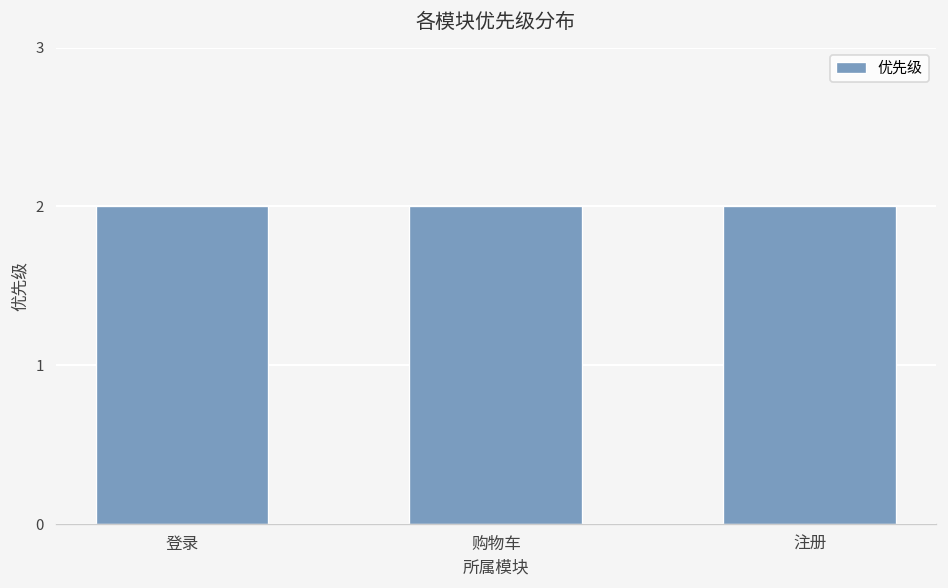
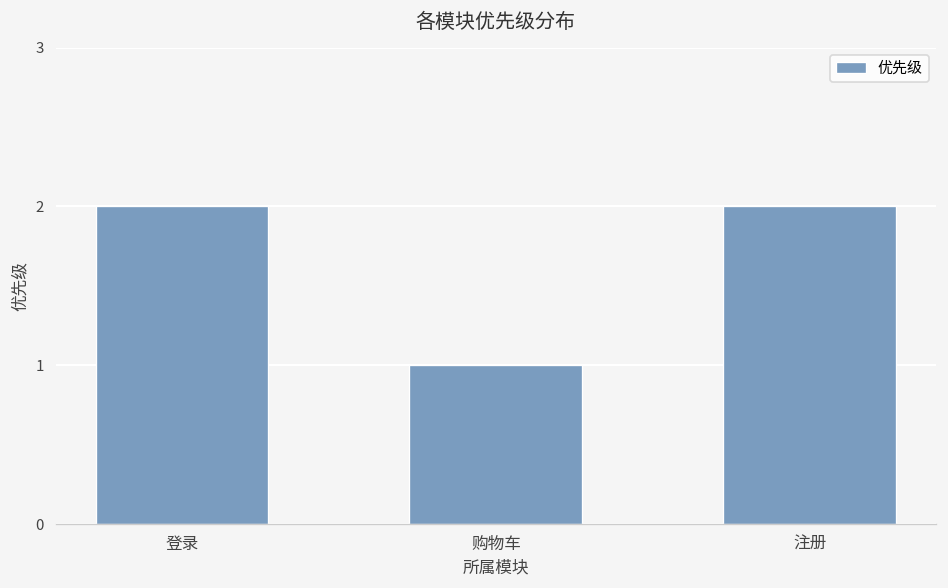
  {
    "登录": 2,
-   "购物车": 2,
+   "购物车": 1,
    "注册": 2
  }
